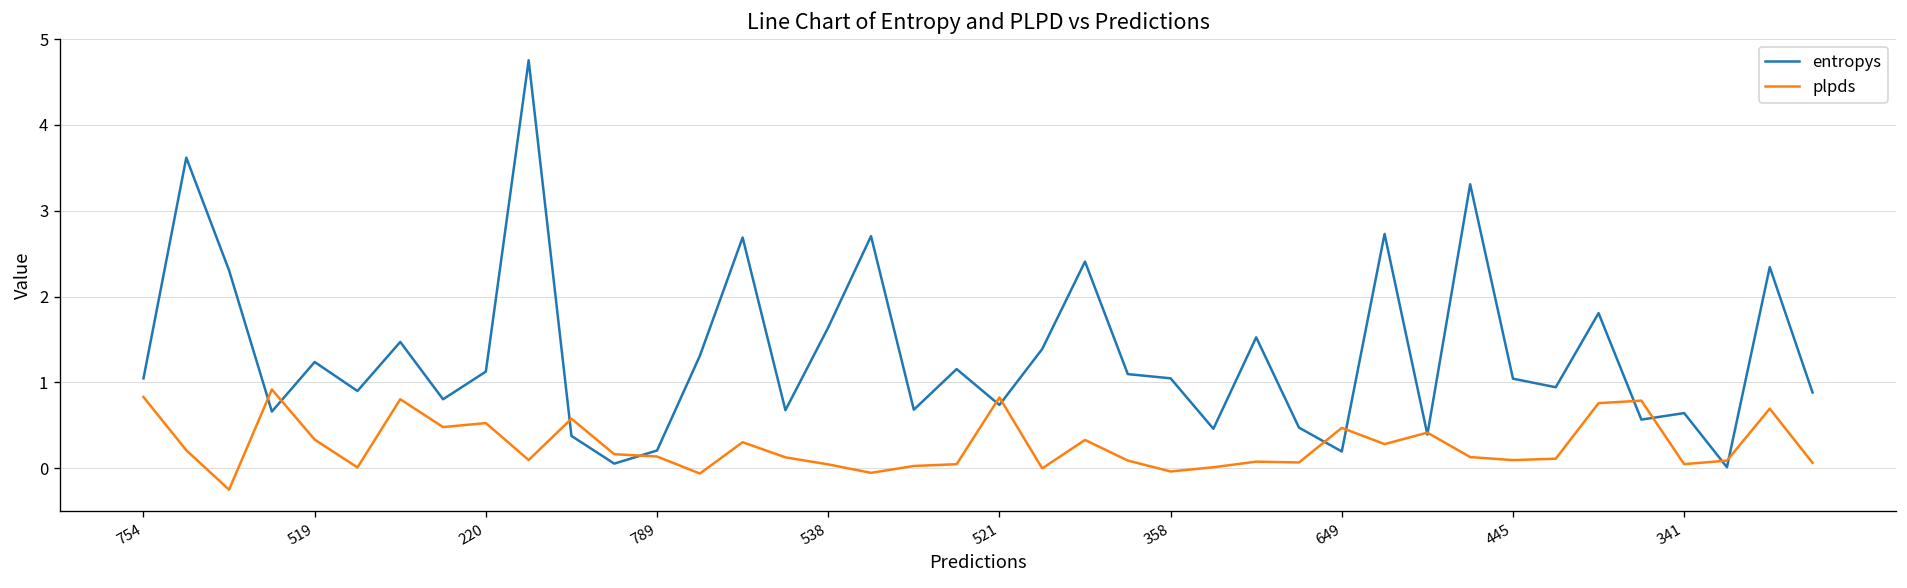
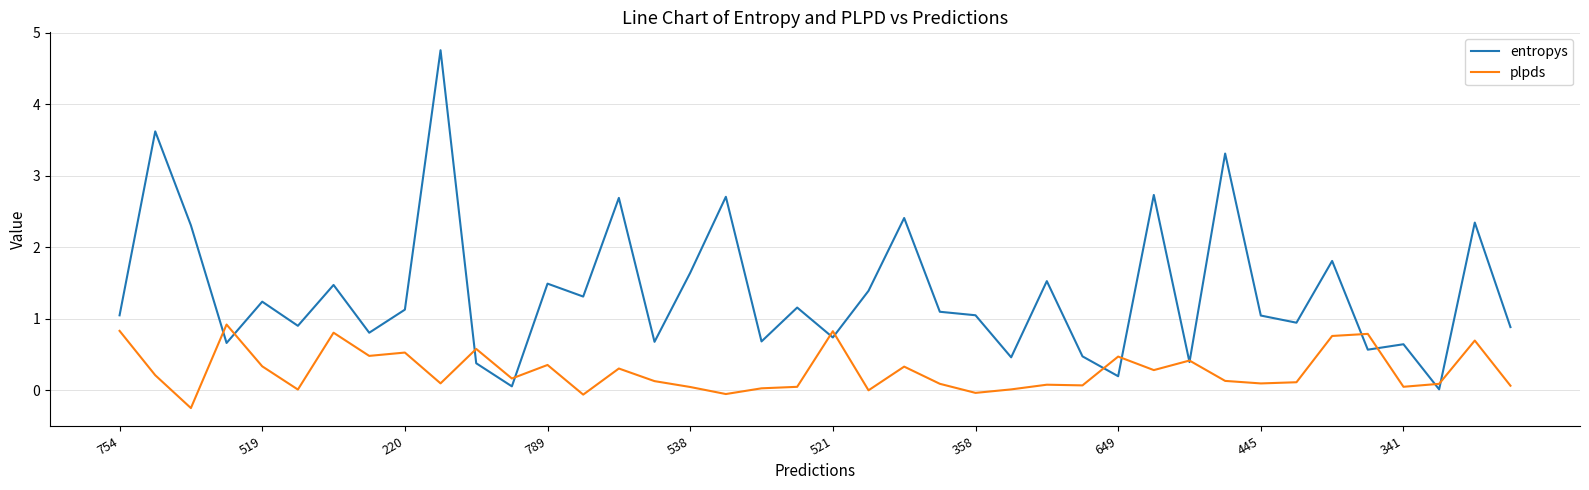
  {
    "entropys": {
      "754": 1.0,
      "519": 1.2,
      "220": 1.1,
-     "789": 0.2,
+     "789": 1.5,
      "538": 1.6,
      "521": 0.7,
      "358": 1.0,
      "649": 0.2,
      "445": 1.0,
      "341": 0.6
    },
    "plpds": {
      "754": 0.8,
      "519": 0.3,
      "220": 0.5,
-     "789": 0.1,
+     "789": 0.4,
      "538": 0.0,
      "521": 0.8,
      "358": 0.0,
      "649": 0.5,
      "445": 0.1,
      "341": 0.0
    }
  }
